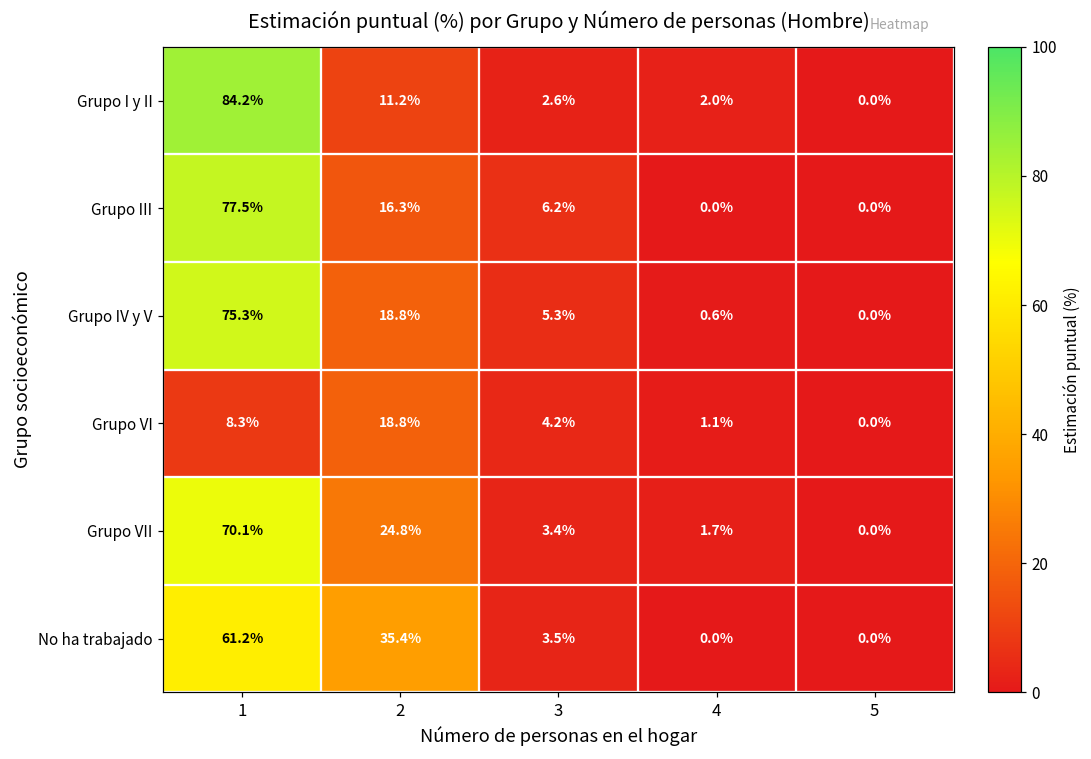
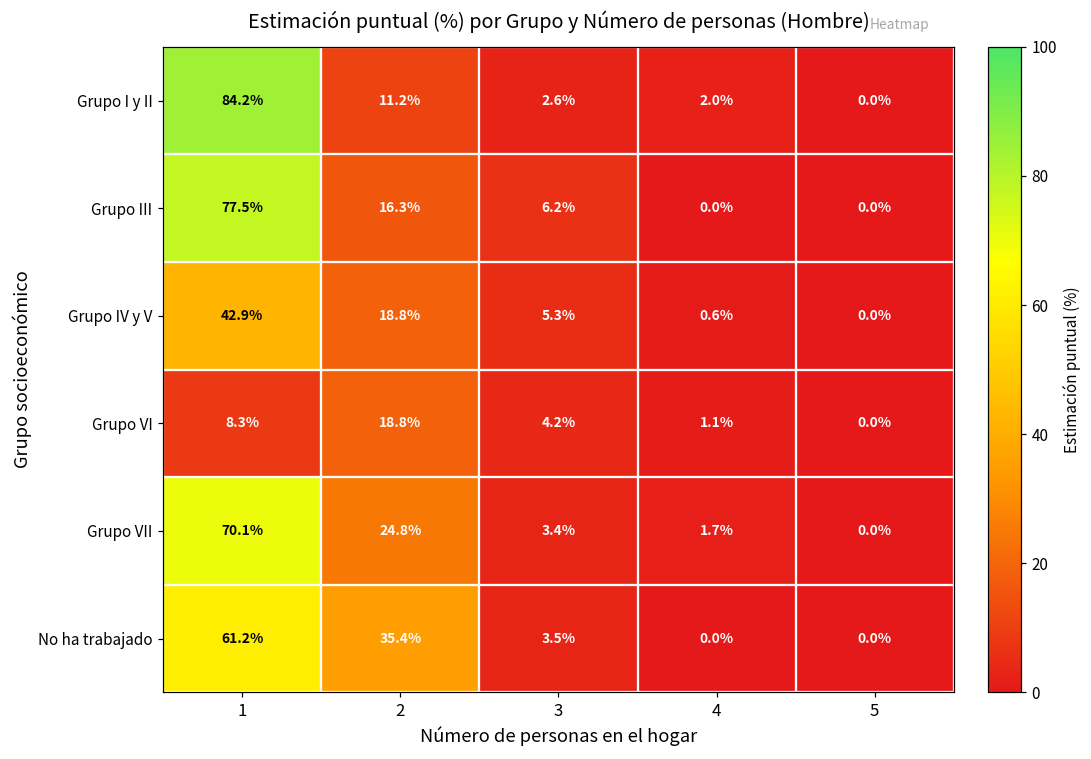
  {
    "Grupo I y II": {
      "1": "84.2%",
      "2": "11.2%",
      "3": "2.6%",
      "4": "2.0%",
      "5": "0.0%"
    },
    "Grupo III": {
      "1": "77.5%",
      "2": "16.3%",
      "3": "6.2%",
      "4": "0.0%",
      "5": "0.0%"
    },
    "Grupo IV y V": {
-     "1": "75.3%",
+     "1": "42.9%",
      "2": "18.8%",
      "3": "5.3%",
      "4": "0.6%",
      "5": "0.0%"
    },
    "Grupo VI": {
      "1": "8.3%",
      "2": "18.8%",
      "3": "4.2%",
      "4": "1.1%",
      "5": "0.0%"
    },
    "Grupo VII": {
      "1": "70.1%",
      "2": "24.8%",
      "3": "3.4%",
      "4": "1.7%",
      "5": "0.0%"
    },
    "No ha trabajado": {
      "1": "61.2%",
      "2": "35.4%",
      "3": "3.5%",
      "4": "0.0%",
      "5": "0.0%"
    }
  }
